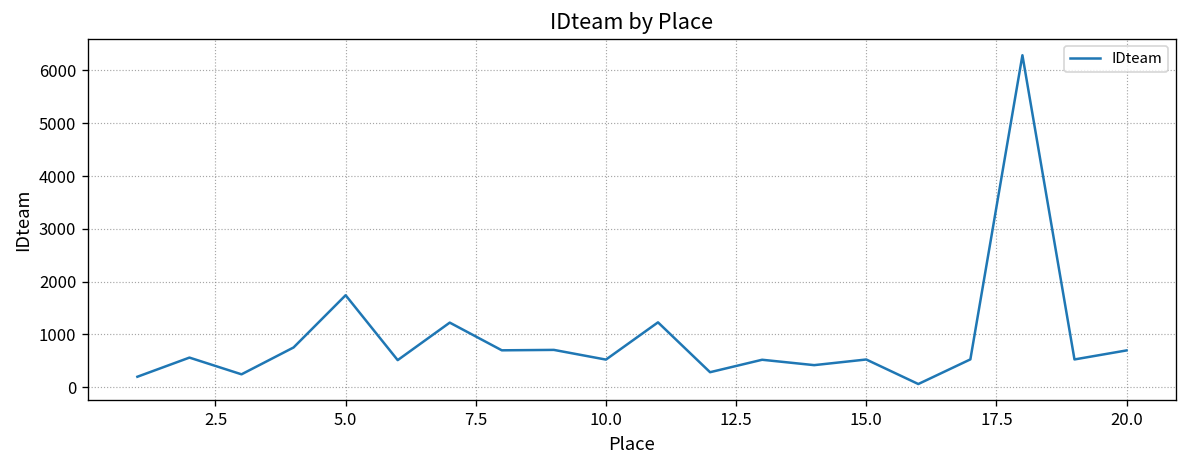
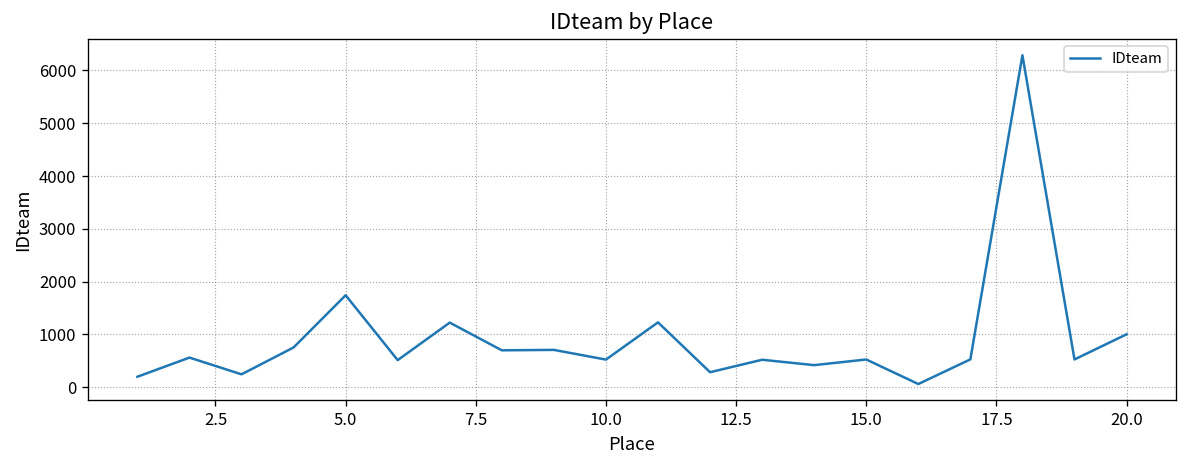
  {
    "5.0": 1700,
    "10.0": 500,
    "15.0": 500,
-   "20.0": 700
+   "20.0": 1000
  }
